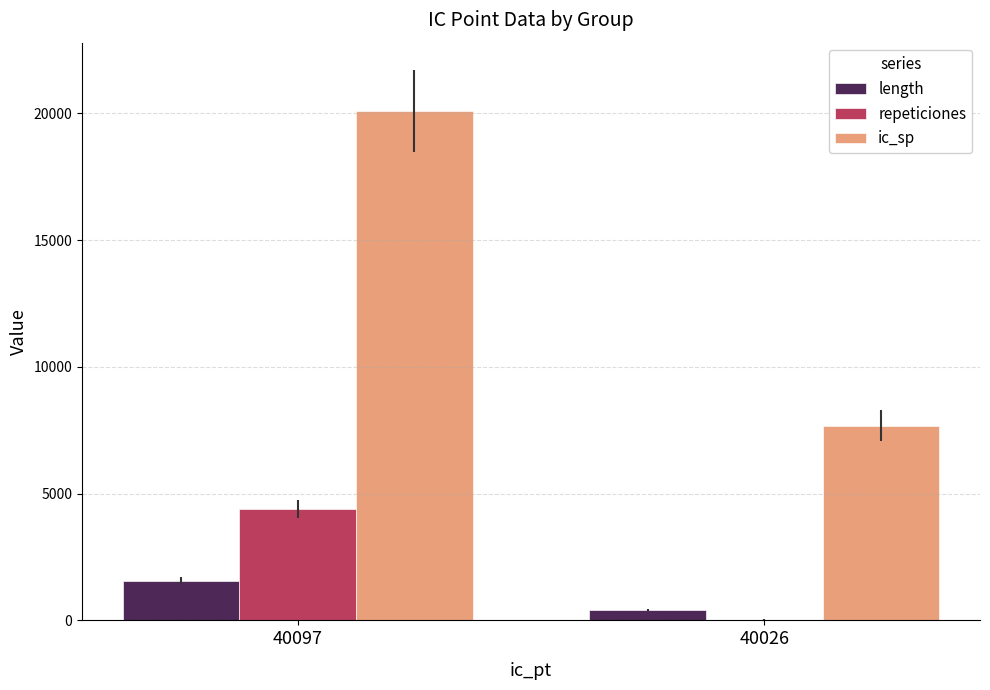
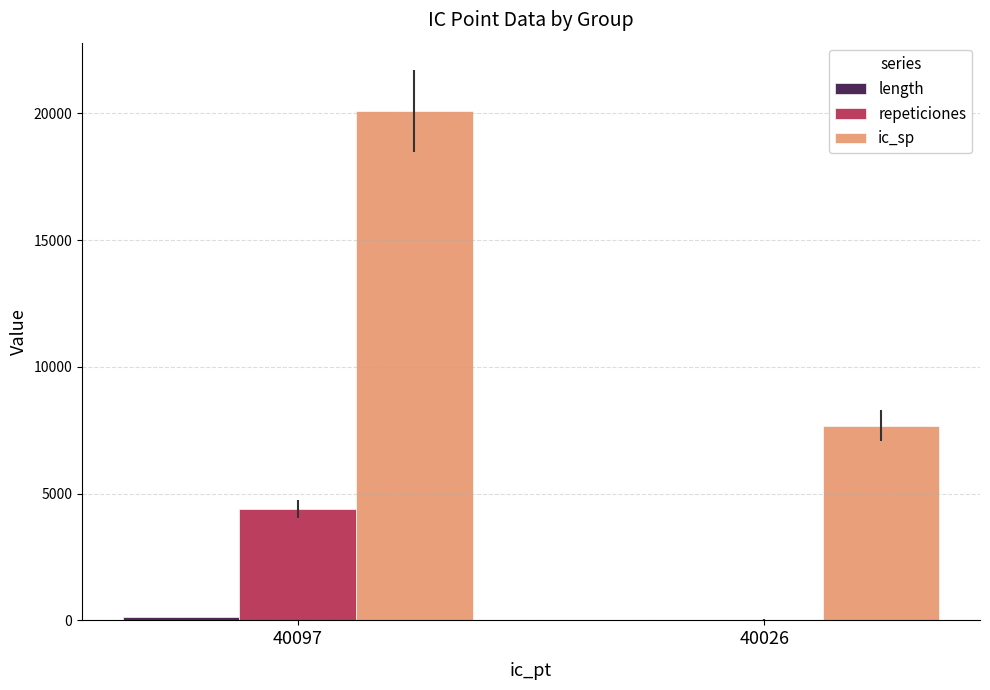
  {
    "length": {
-     "40097": 1600,
-     "40026": 400
+     "40097": 100,
+     "40026": 0
    },
    "repeticiones": {
      "40097": 4400
    },
    "ic_sp": {
      "40097": 20100,
      "40026": 7700
    }
  }
